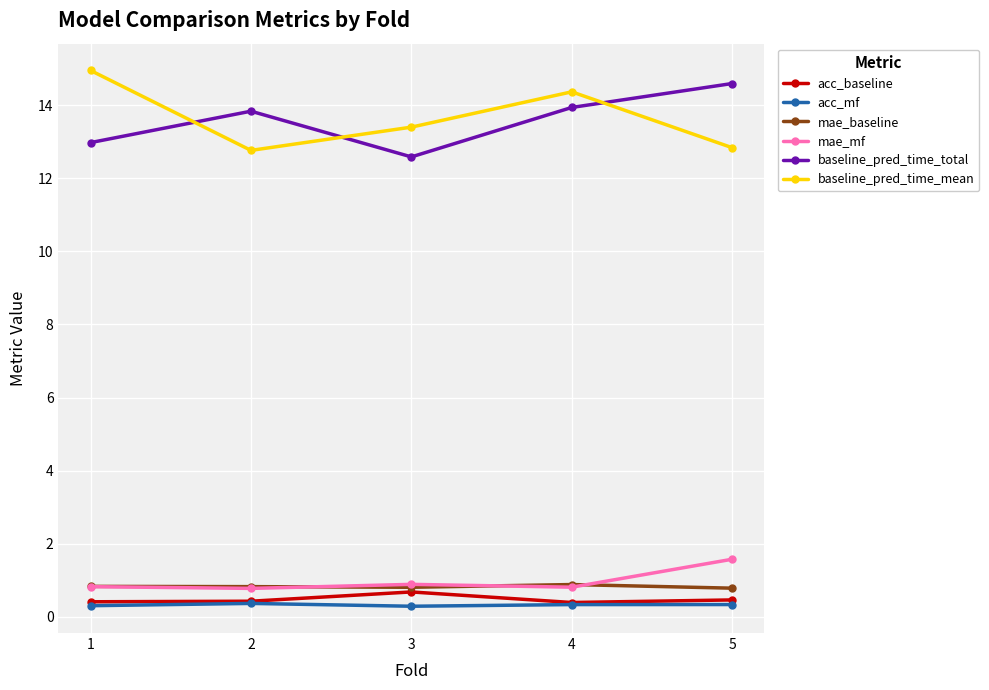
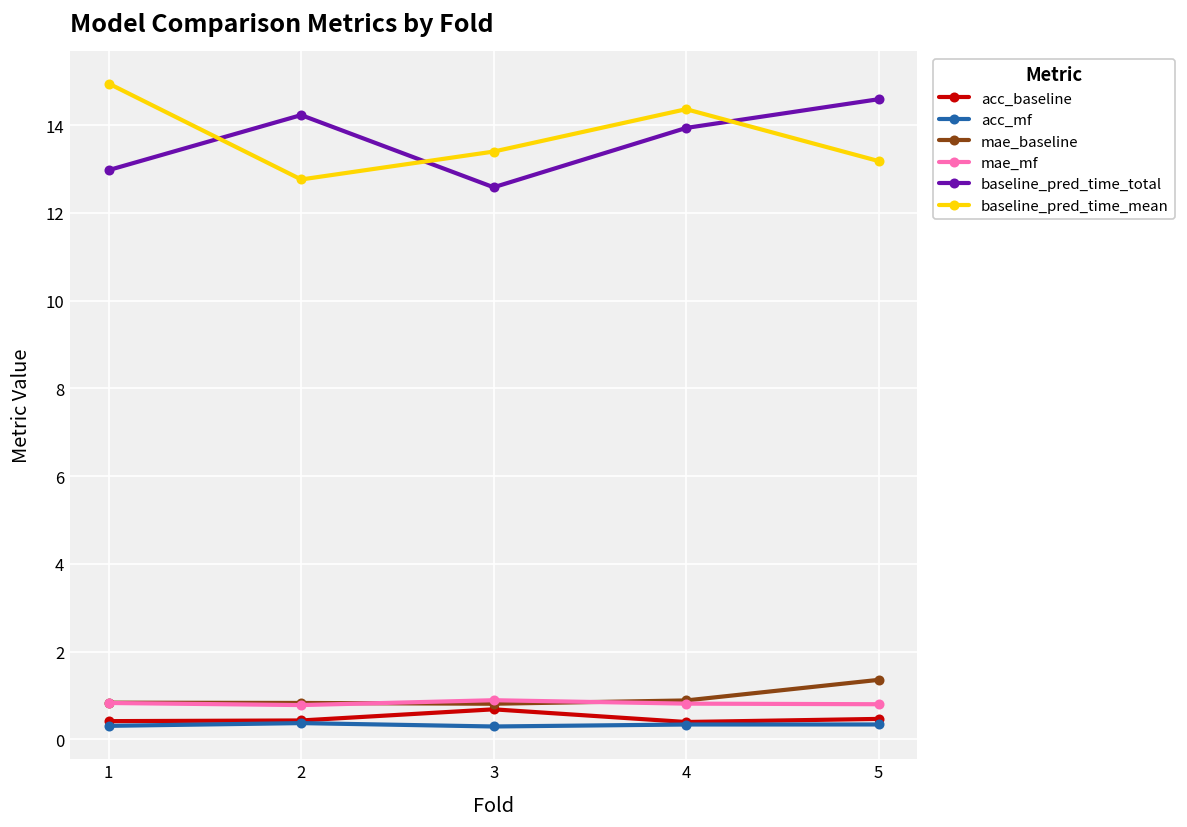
  {
    "acc_baseline": {
      "1": 0.4,
      "3": 0.7,
      "5": 0.5
    },
    "acc_mf": {
      "1": 0.3,
      "3": 0.3,
      "5": 0.3
    },
    "mae_baseline": {
      "3": 0.8,
      "4": 0.9,
-     "5": 0.8
+     "5": 1.4
    },
    "mae_mf": {
      "3": 0.9,
      "4": 0.8,
-     "5": 1.6
+     "5": 0.8
    },
    "baseline_pred_time_total": {
      "1": 13.0,
-     "2": 13.8,
+     "2": 14.2,
      "3": 12.6,
      "4": 13.9,
      "5": 14.6
    },
    "baseline_pred_time_mean": {
      "1": 14.9,
      "2": 12.8,
      "3": 13.4,
      "4": 14.4,
-     "5": 12.8
+     "5": 13.2
    }
  }
